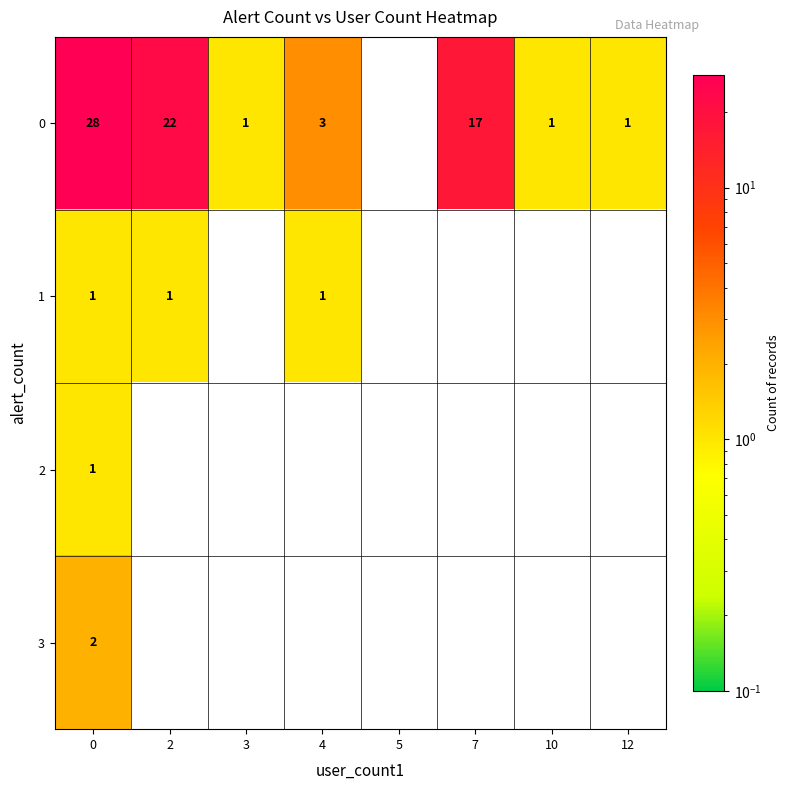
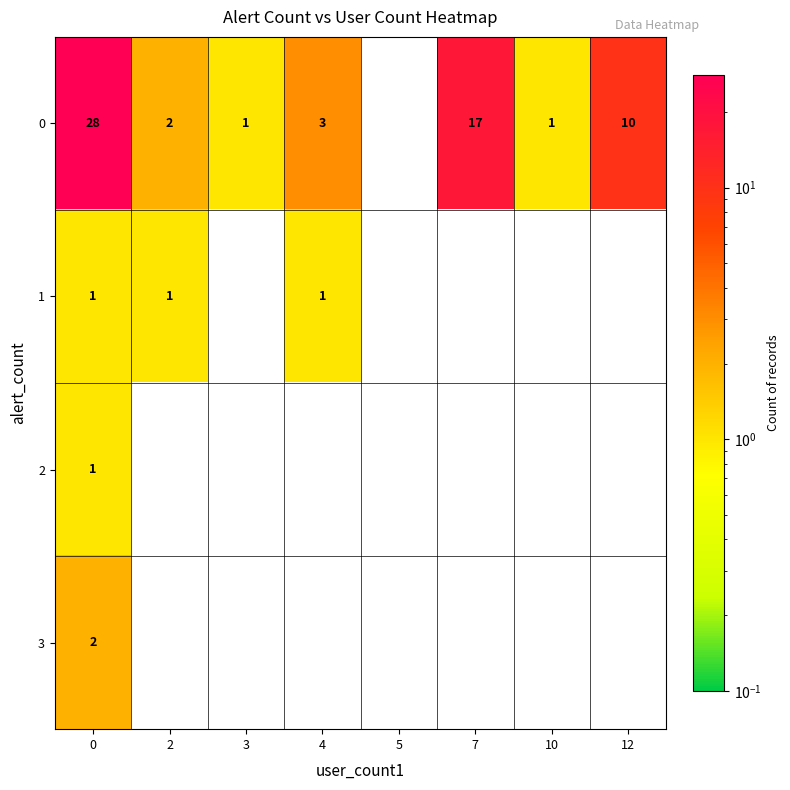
  {
    "0": {
      "0": 28,
-     "2": 22,
+     "2": 2,
      "3": 1,
      "4": 3,
      "7": 17,
      "10": 1,
-     "12": 1
+     "12": 10
    },
    "1": {
      "0": 1,
      "2": 1,
      "4": 1
    },
    "2": {
      "0": 1
    },
    "3": {
      "0": 2
    }
  }
